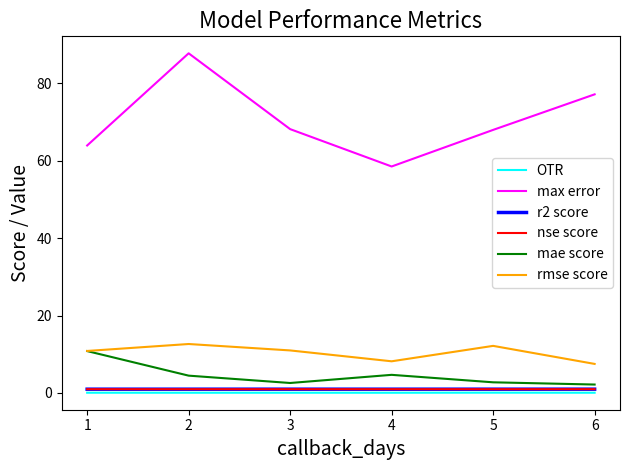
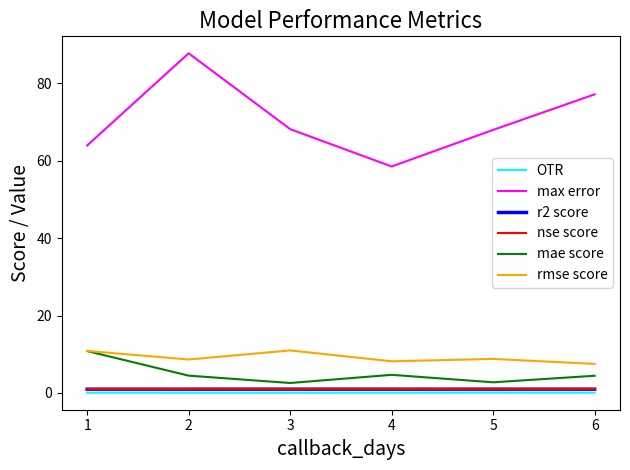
  {
    "OTR": {
      "1": 0,
      "2": 0,
      "3": 0,
      "4": 0,
      "5": 0,
      "6": 0
    },
    "max error": {
      "1": 64,
      "2": 88,
      "3": 68,
      "4": 59,
      "5": 68,
      "6": 77
    },
    "nse score": {
      "1": 1,
      "2": 1,
      "3": 1,
      "4": 1,
      "5": 1,
      "6": 1
    },
    "mae score": {
      "2": 4,
      "3": 3,
      "4": 5,
      "5": 3,
-     "6": 2
+     "6": 4
    },
    "rmse score": {
-     "2": 13,
+     "2": 9,
      "3": 11,
      "4": 8,
-     "5": 12,
+     "5": 9,
      "6": 8
    }
  }
